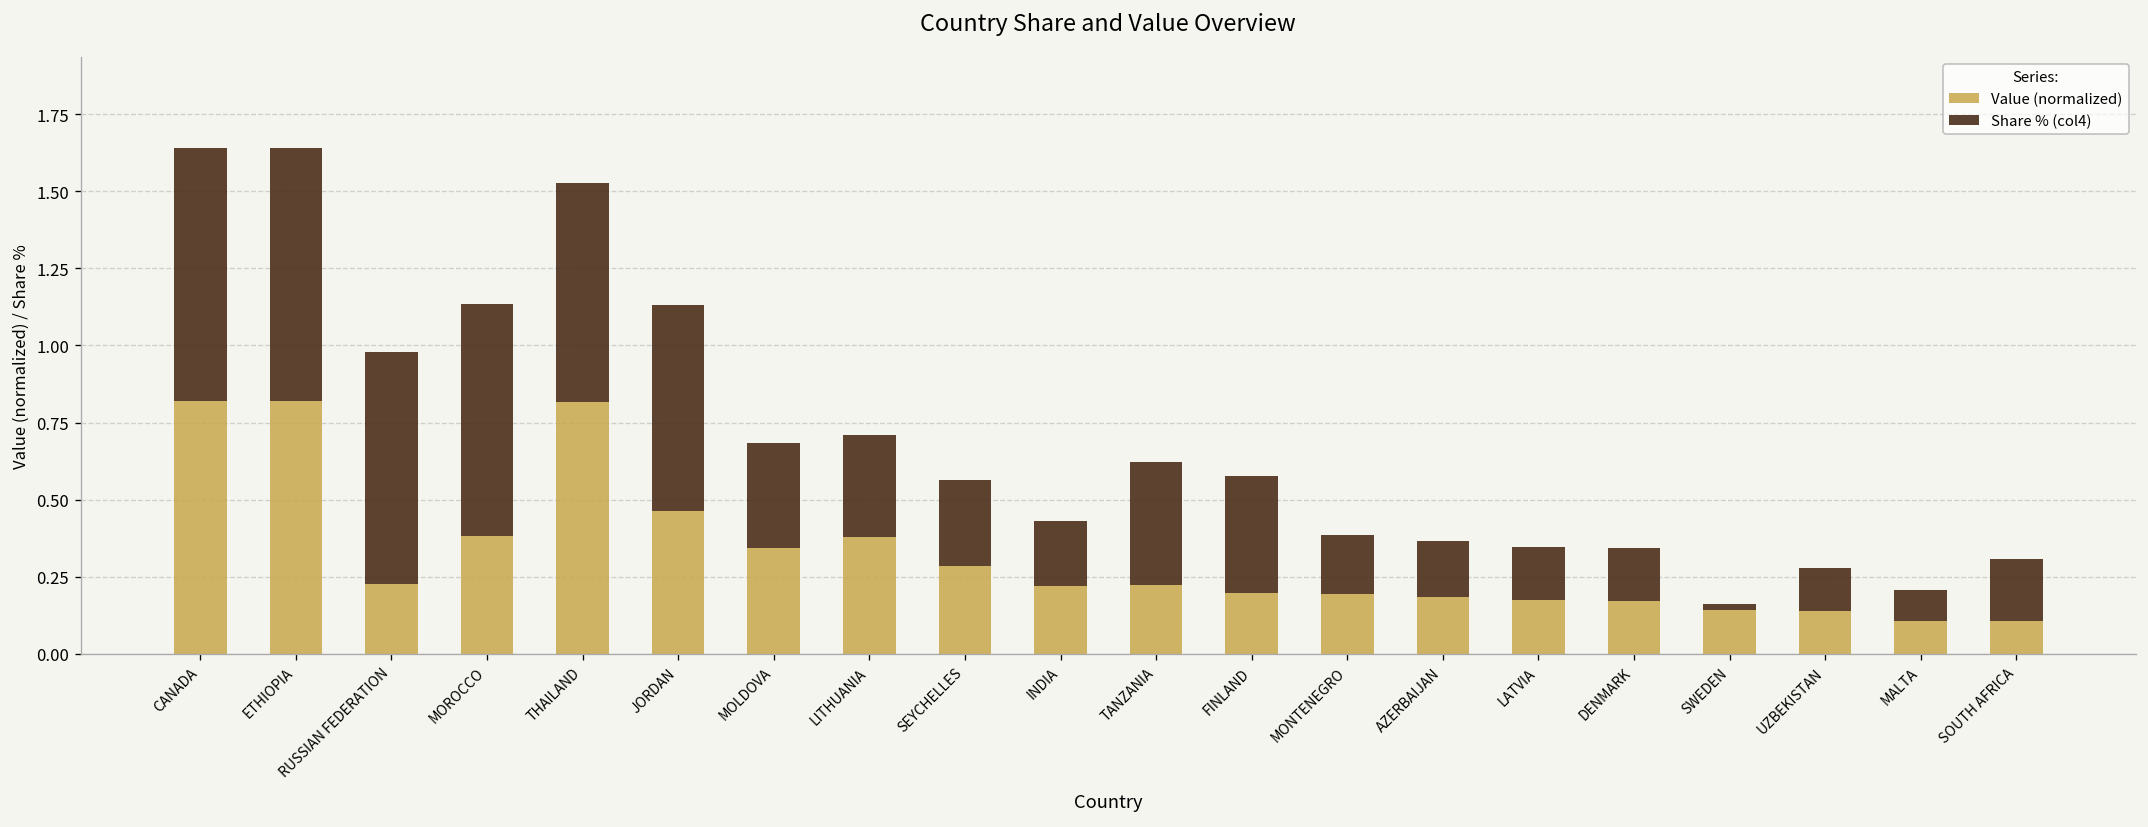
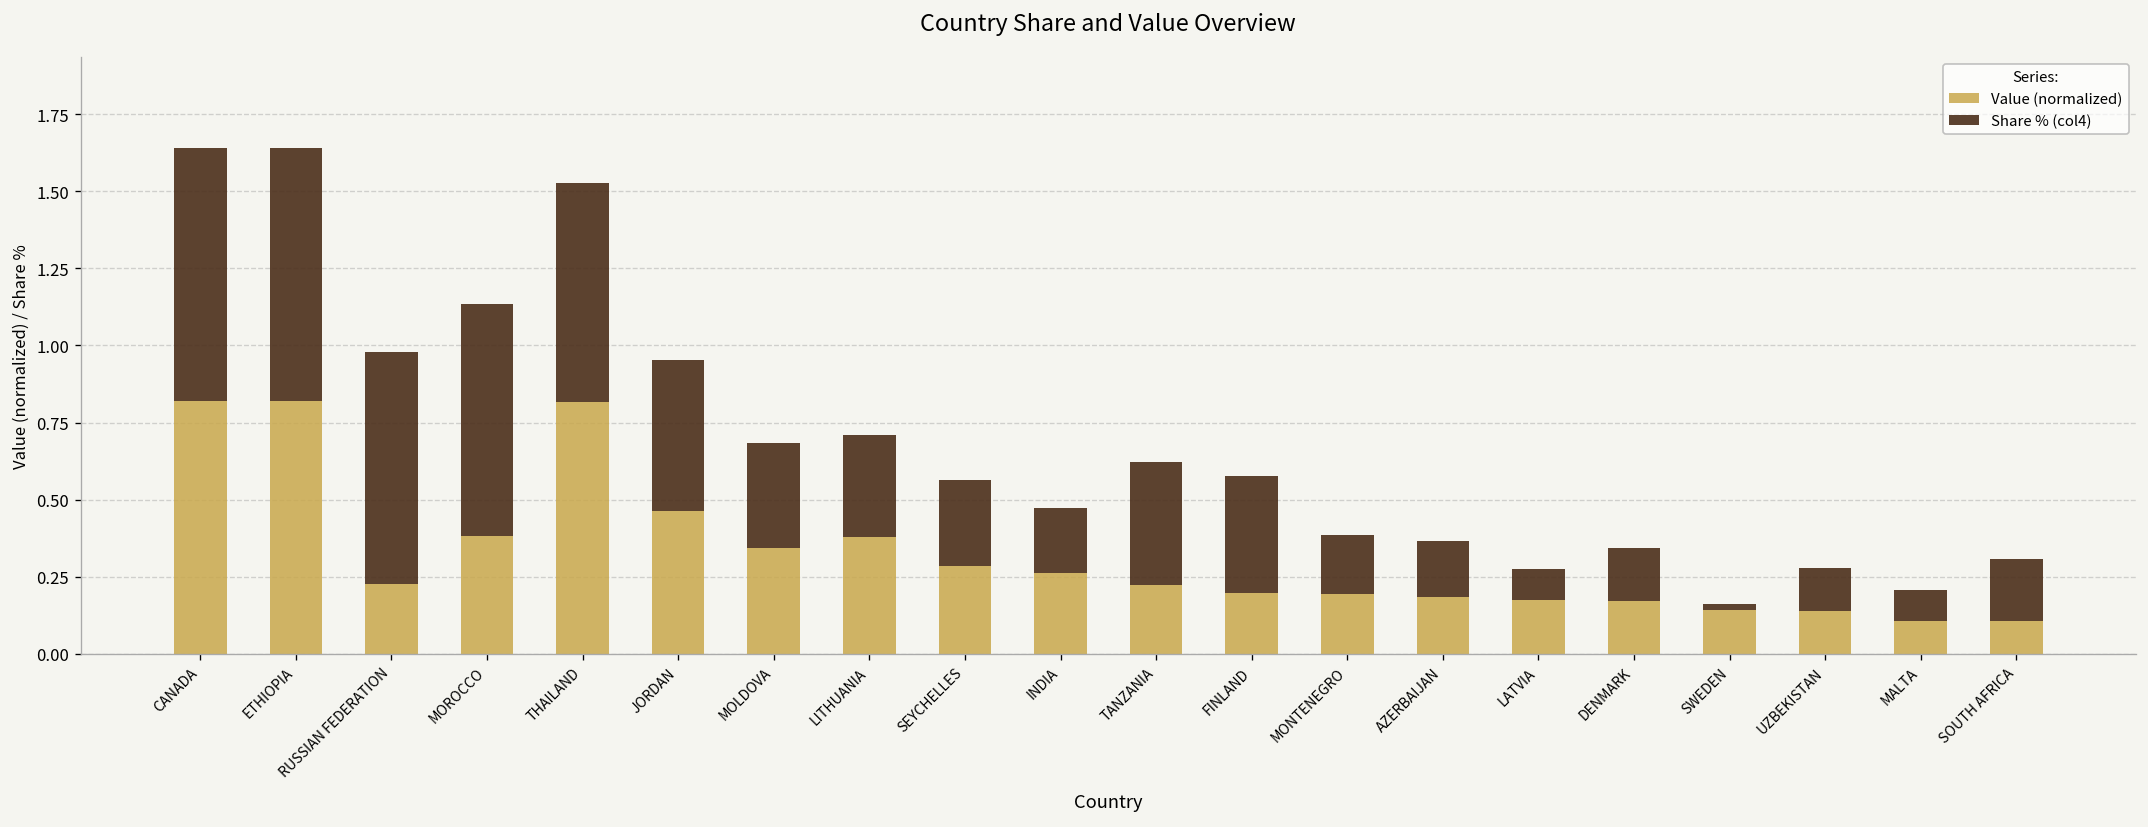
  {
    "Value (normalized)": {
      "CANADA": 0.82,
      "ETHIOPIA": 0.82,
      "RUSSIAN FEDERATION": 0.23,
      "MOROCCO": 0.38,
      "THAILAND": 0.82,
      "JORDAN": 0.46,
      "MOLDOVA": 0.34,
      "LITHUANIA": 0.38,
      "SEYCHELLES": 0.28,
-     "INDIA": 0.22,
+     "INDIA": 0.26,
      "TANZANIA": 0.22,
      "FINLAND": 0.20,
      "MONTENEGRO": 0.20,
      "AZERBAIJAN": 0.18,
      "LATVIA": 0.18,
      "DENMARK": 0.17,
      "SWEDEN": 0.14,
      "UZBEKISTAN": 0.14,
      "MALTA": 0.11,
      "SOUTH AFRICA": 0.11
    },
    "Share % (col4)": {
      "CANADA": 0.82,
      "ETHIOPIA": 0.82,
      "RUSSIAN FEDERATION": 0.75,
      "MOROCCO": 0.75,
      "THAILAND": 0.71,
-     "JORDAN": 0.67,
+     "JORDAN": 0.49,
      "MOLDOVA": 0.34,
      "LITHUANIA": 0.33,
      "SEYCHELLES": 0.28,
      "INDIA": 0.21,
      "TANZANIA": 0.40,
      "FINLAND": 0.38,
      "MONTENEGRO": 0.19,
      "AZERBAIJAN": 0.18,
-     "LATVIA": 0.17,
+     "LATVIA": 0.10,
      "DENMARK": 0.17,
      "SWEDEN": 0.02,
      "UZBEKISTAN": 0.14,
      "MALTA": 0.10,
      "SOUTH AFRICA": 0.20
    }
  }
